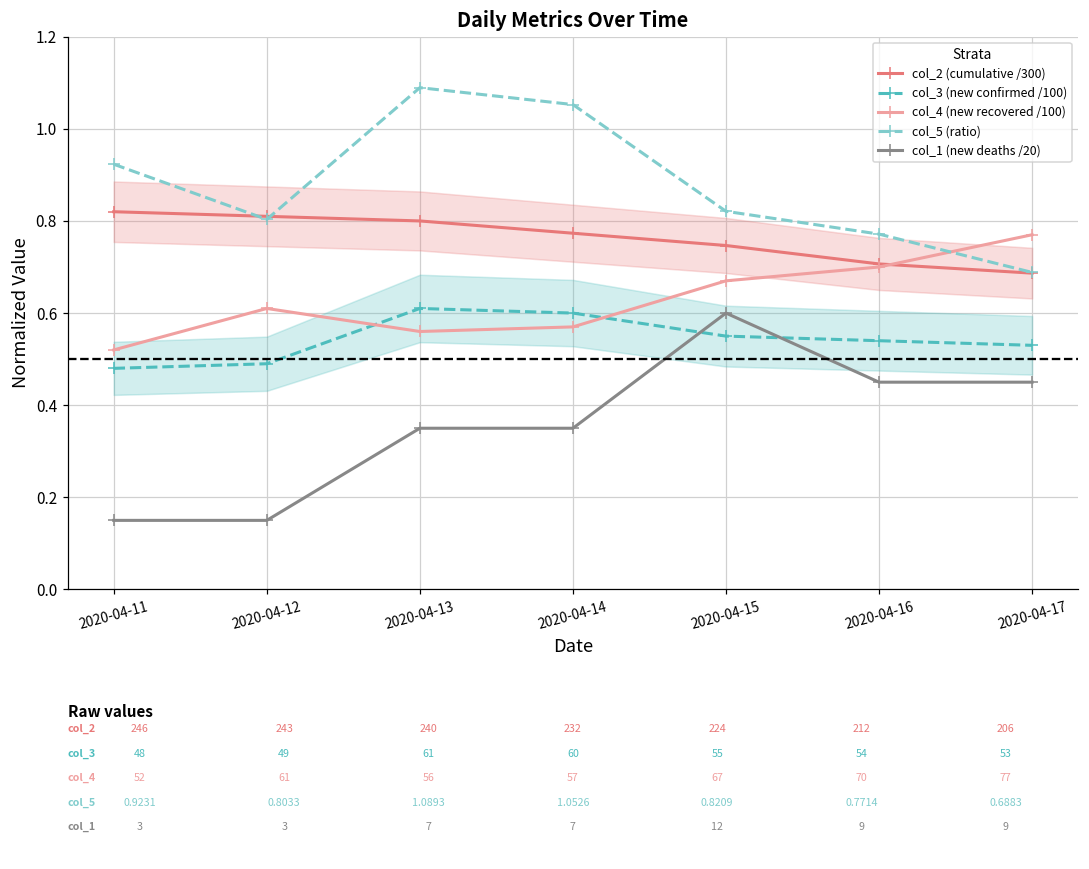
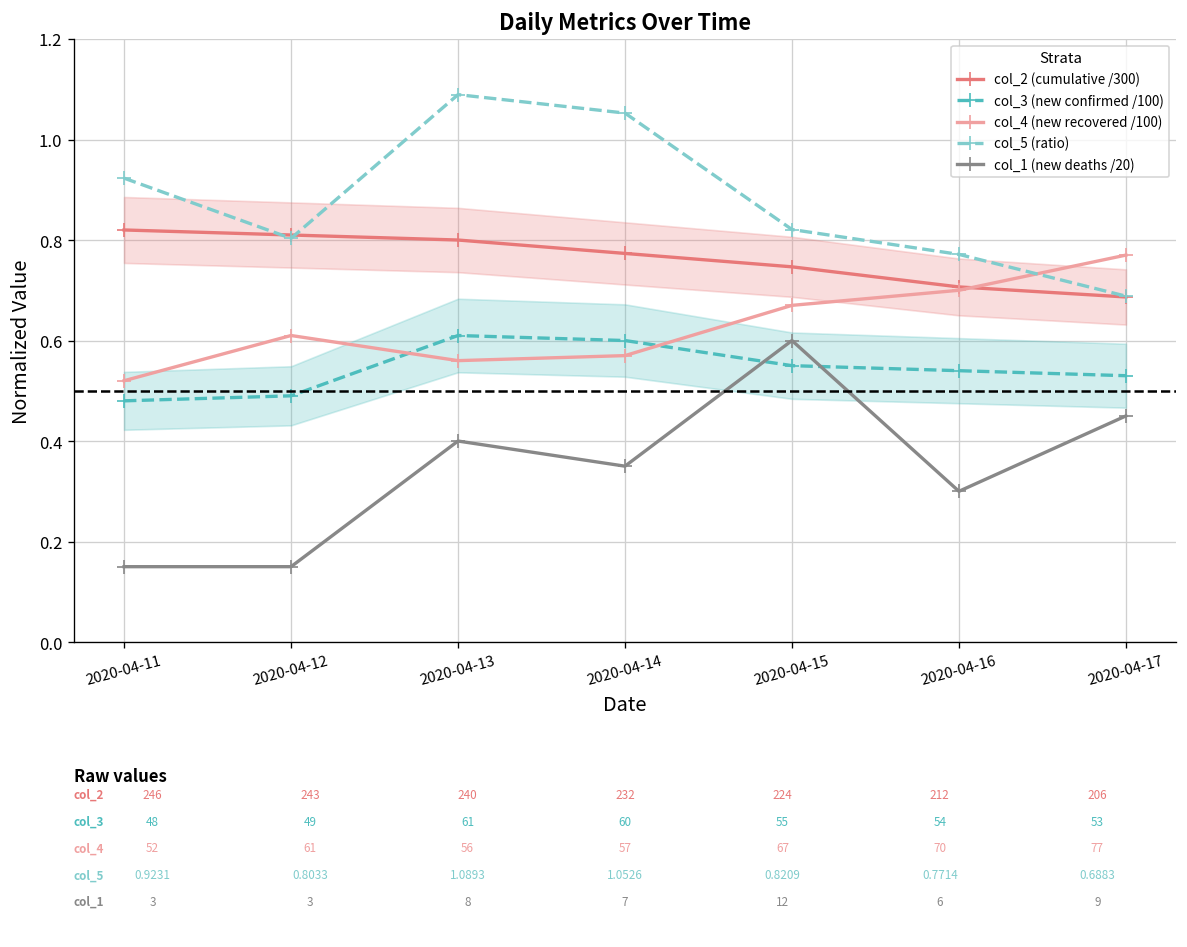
  {
    "col_1 (new deaths /20)": {
-     "2020-04-13": 7,
-     "2020-04-16": 9
+     "2020-04-13": 8,
+     "2020-04-16": 6
    }
  }
